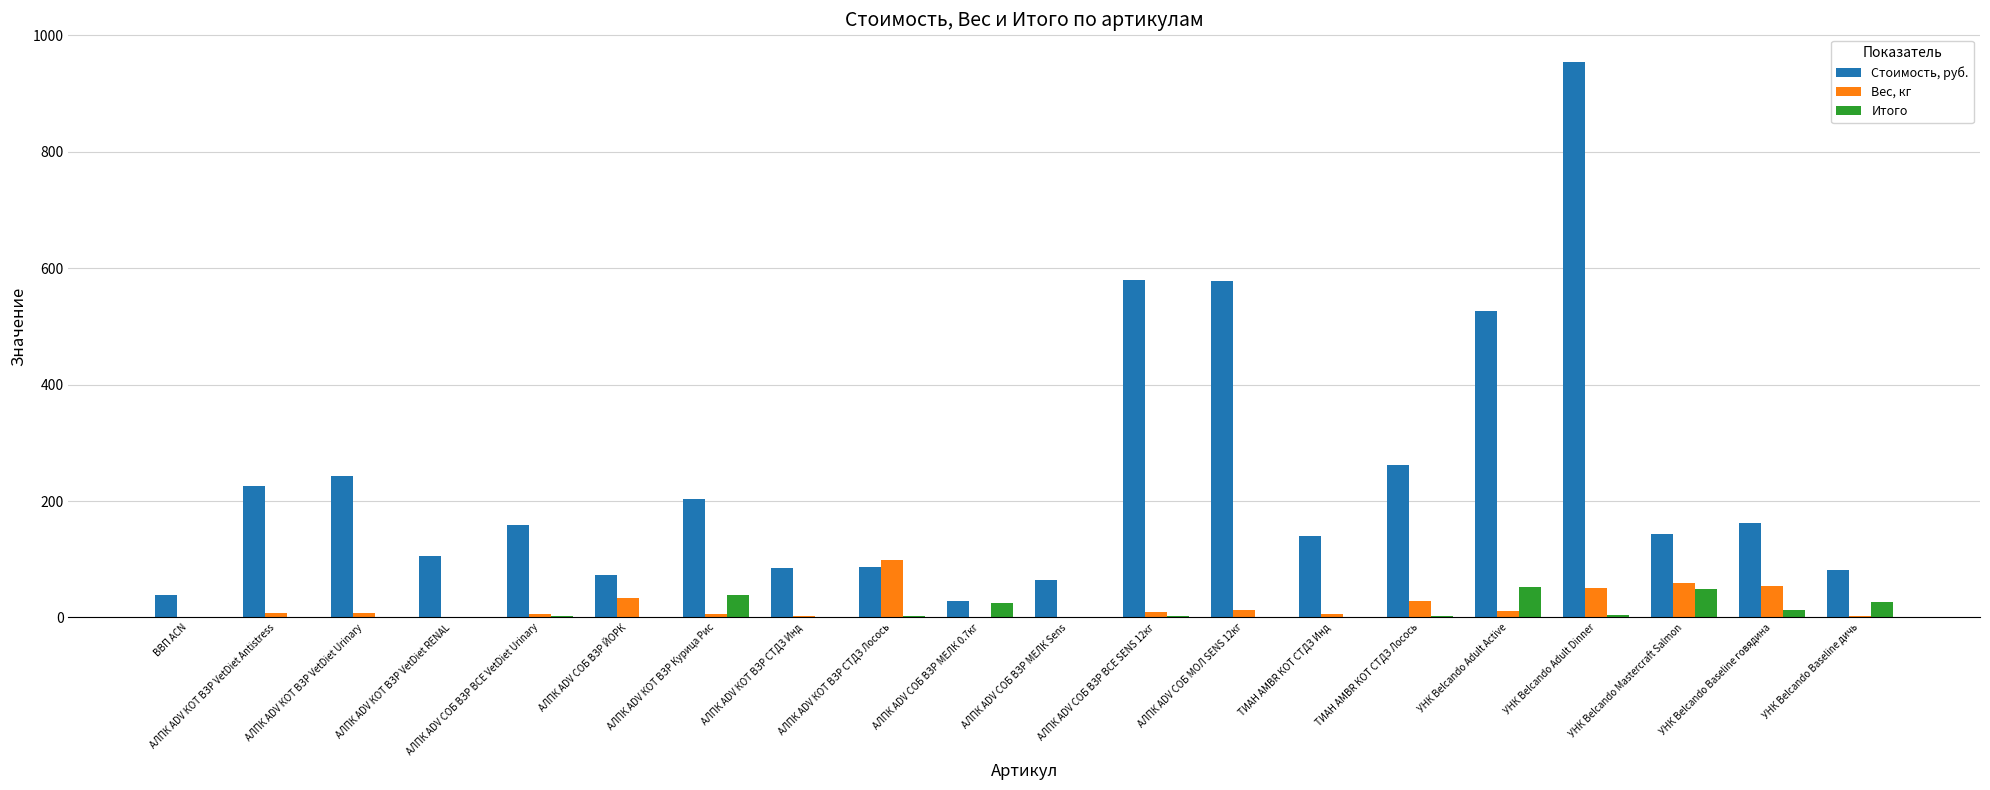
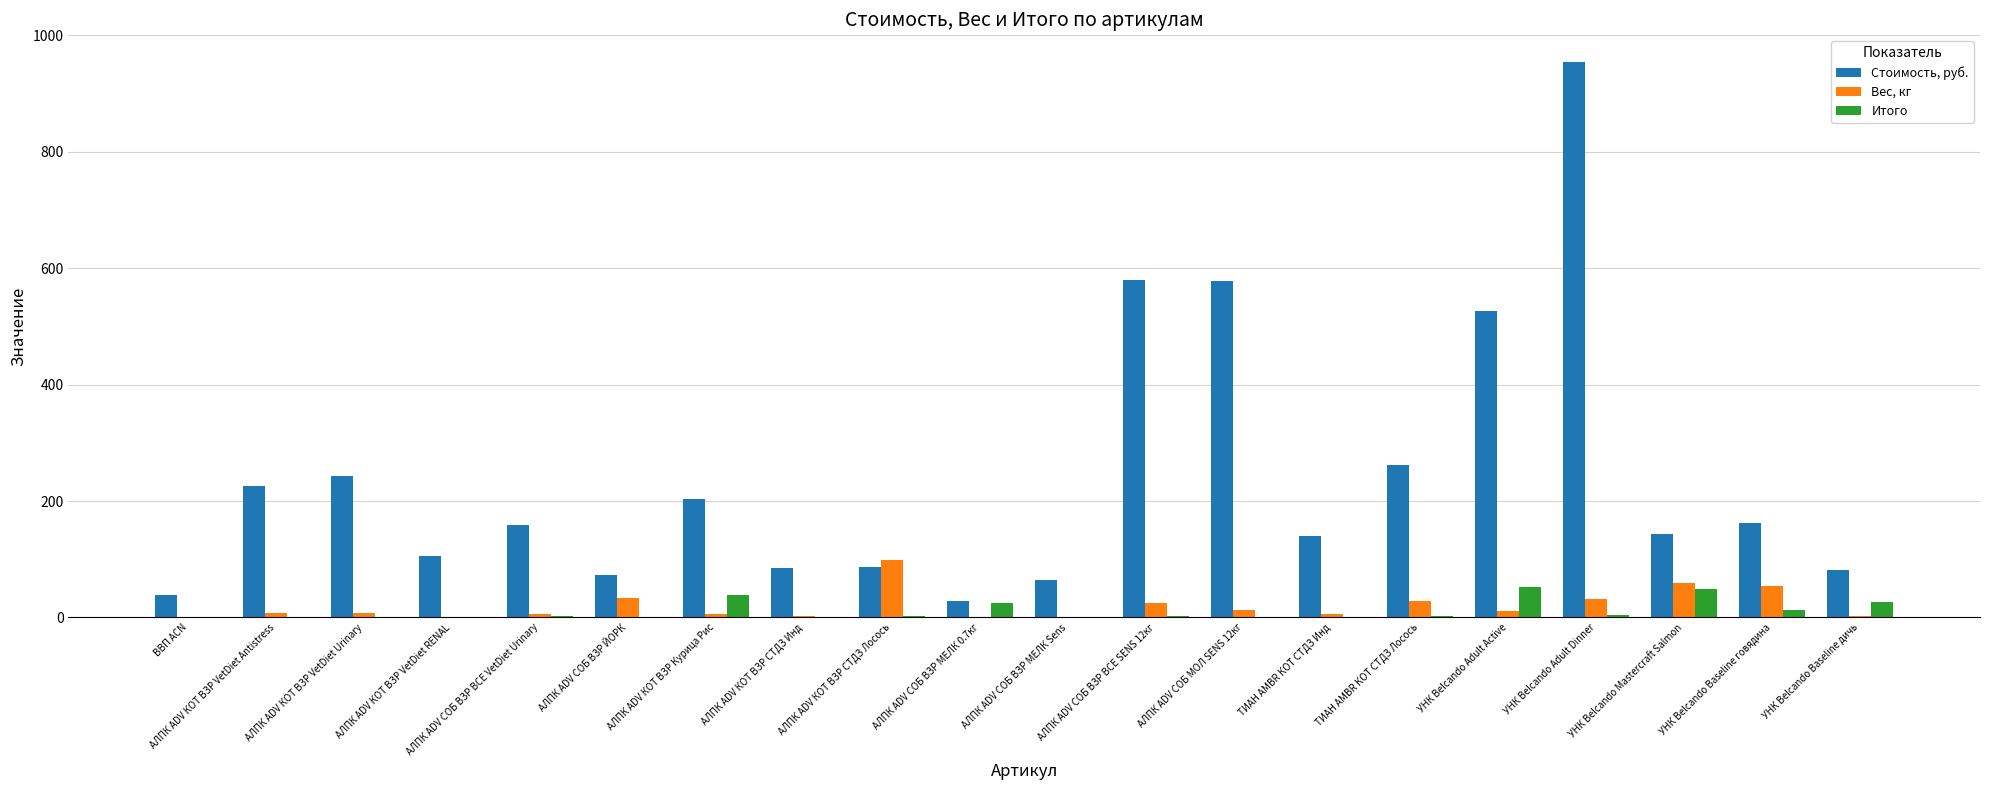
  {
    "Стоимость, руб.": {
      "ВВП ACN": 40,
      "АЛПК ADV КОТ ВЗР VetDiet Antistress": 230,
      "АЛПК ADV КОТ ВЗР VetDiet Urinary": 240,
      "АЛПК ADV КОТ ВЗР VetDiet RENAL": 110,
      "АЛПК ADV СОБ ВЗР ВСЕ VetDiet Urinary": 160,
      "АЛПК ADV СОБ ВЗР ЙОРК": 70,
      "АЛПК ADV КОТ ВЗР Курица Рис": 200,
      "АЛПК ADV КОТ ВЗР СТДЗ Инд": 80,
      "АЛПК ADV КОТ ВЗР СТДЗ Лосось": 90,
      "АЛПК ADV СОБ ВЗР МЕЛК 0.7кг": 30,
      "АЛПК ADV СОБ ВЗР МЕЛК Sens": 60,
      "АЛПК ADV СОБ ВЗР ВСЕ SENS 12кг": 580,
      "АЛПК ADV СОБ МОЛ SENS 12кг": 580,
      "ТИАН AMBR КОТ СТДЗ Инд": 140,
      "ТИАН AMBR КОТ СТДЗ Лосось": 260,
      "УНК Belcando Adult Active": 530,
      "УНК Belcando Adult Dinner": 950,
      "УНК Belcando Mastercraft Salmon": 140,
      "УНК Belcando Baseline говядина": 160,
      "УНК Belcando Baseline дичь": 80
    },
    "Вес, кг": {
      "АЛПК ADV КОТ ВЗР VetDiet Antistress": 10,
      "АЛПК ADV КОТ ВЗР VetDiet Urinary": 10,
      "АЛПК ADV СОБ ВЗР ВСЕ VetDiet Urinary": 10,
      "АЛПК ADV СОБ ВЗР ЙОРК": 30,
      "АЛПК ADV КОТ ВЗР Курица Рис": 10,
      "АЛПК ADV КОТ ВЗР СТДЗ Лосось": 100,
-     "АЛПК ADV СОБ ВЗР ВСЕ SENS 12кг": 10,
+     "АЛПК ADV СОБ ВЗР ВСЕ SENS 12кг": 30,
      "АЛПК ADV СОБ МОЛ SENS 12кг": 10,
      "ТИАН AMBR КОТ СТДЗ Инд": 10,
      "ТИАН AMBR КОТ СТДЗ Лосось": 30,
      "УНК Belcando Adult Active": 10,
-     "УНК Belcando Adult Dinner": 50,
+     "УНК Belcando Adult Dinner": 30,
      "УНК Belcando Mastercraft Salmon": 60,
      "УНК Belcando Baseline говядина": 50
    },
    "Итого": {
      "АЛПК ADV КОТ ВЗР Курица Рис": 40,
      "АЛПК ADV СОБ ВЗР МЕЛК 0.7кг": 20,
      "УНК Belcando Adult Active": 50,
      "УНК Belcando Mastercraft Salmon": 50,
      "УНК Belcando Baseline говядина": 10,
      "УНК Belcando Baseline дичь": 30
    }
  }
